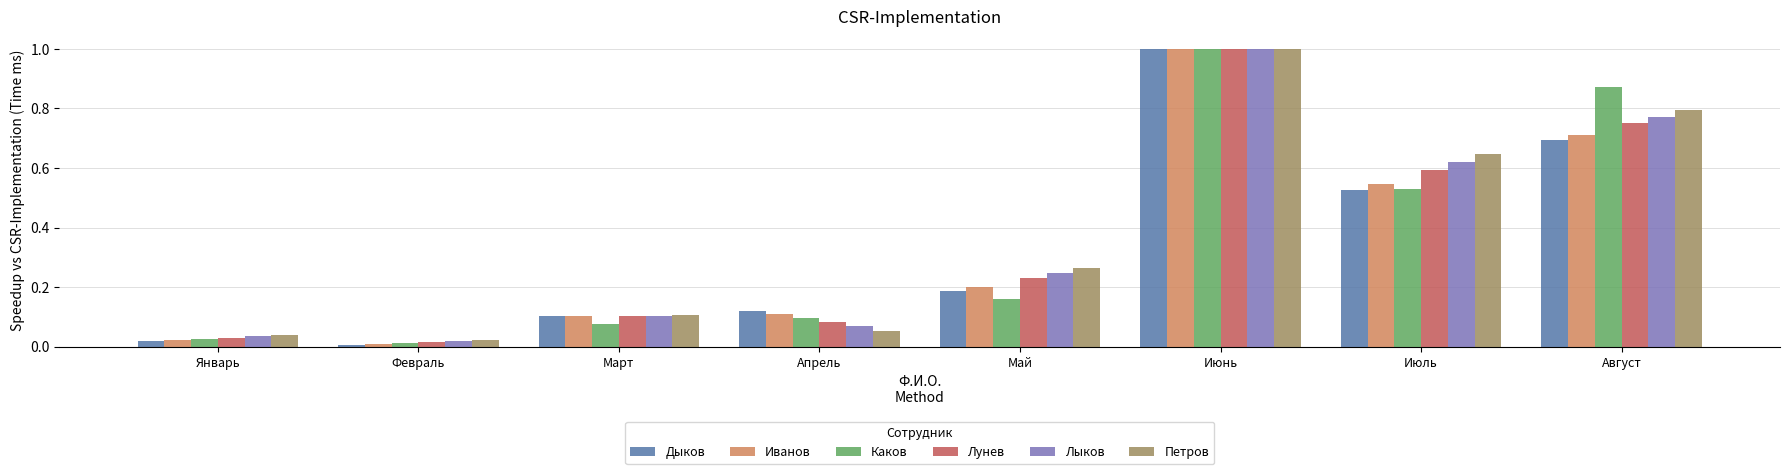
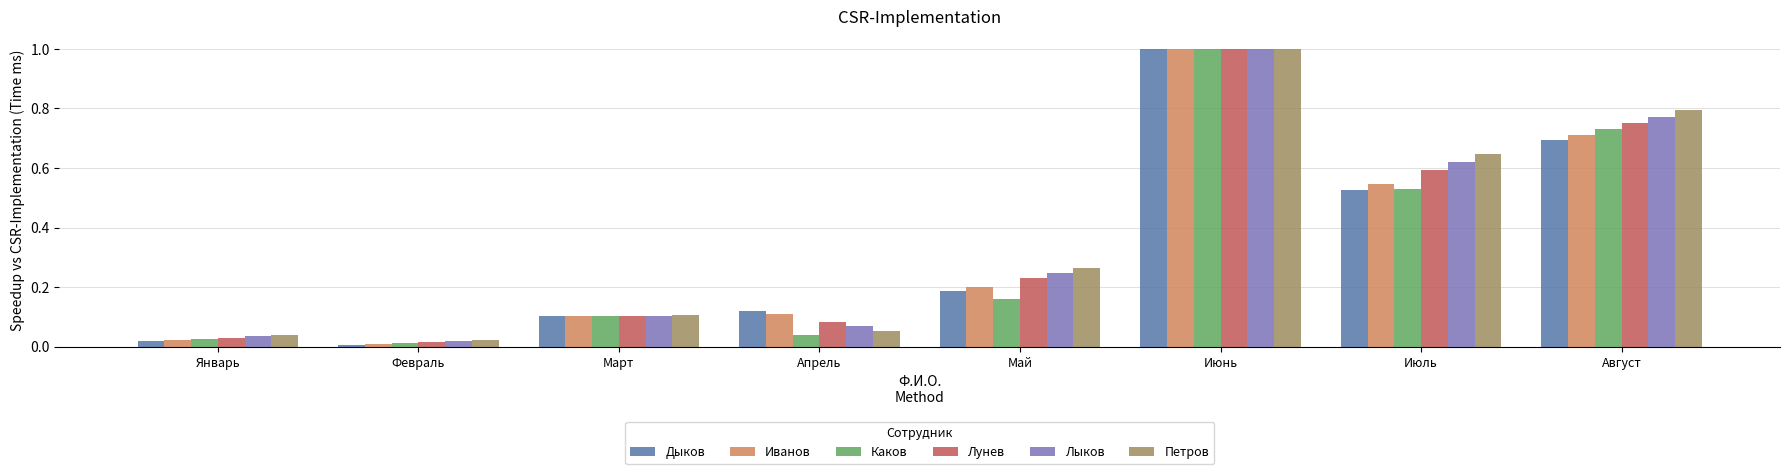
  {
    "Каков": {
      "Январь": 0.03,
      "Февраль": 0.01,
-     "Март": 0.08,
-     "Апрель": 0.10,
+     "Март": 0.10,
+     "Апрель": 0.04,
      "Май": 0.16,
      "Июнь": 1.00,
      "Июль": 0.53,
-     "Август": 0.87
+     "Август": 0.73
    }
  }
